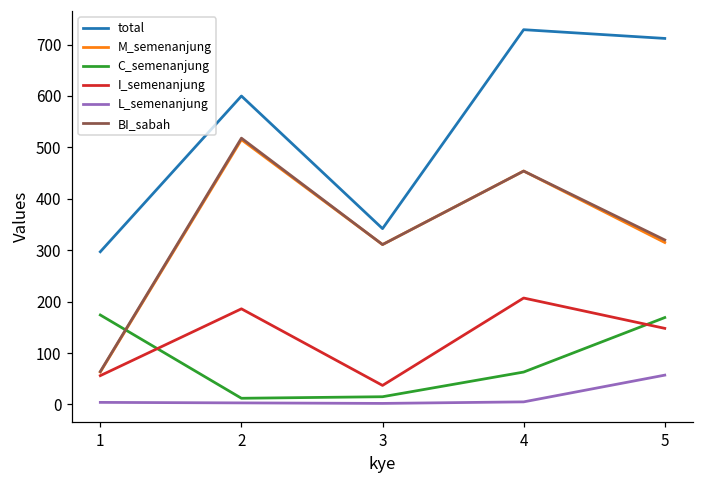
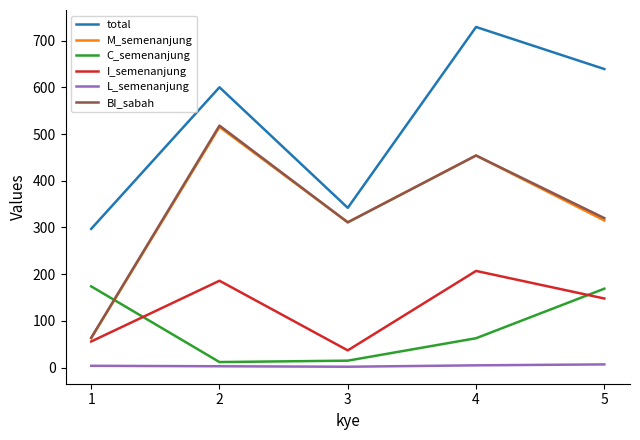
  {
    "total": {
      "1": 300,
      "2": 600,
      "3": 340,
      "4": 730,
-     "5": 710
+     "5": 640
    },
    "C_semenanjung": {
      "1": 170,
      "2": 10,
      "3": 20,
      "4": 60,
      "5": 170
    },
    "I_semenanjung": {
      "1": 60,
      "2": 190,
      "3": 40,
      "4": 210,
      "5": 150
    },
    "L_semenanjung": {
      "1": 0,
      "2": 0,
      "3": 0,
      "4": 10,
-     "5": 60
+     "5": 10
    }
  }
